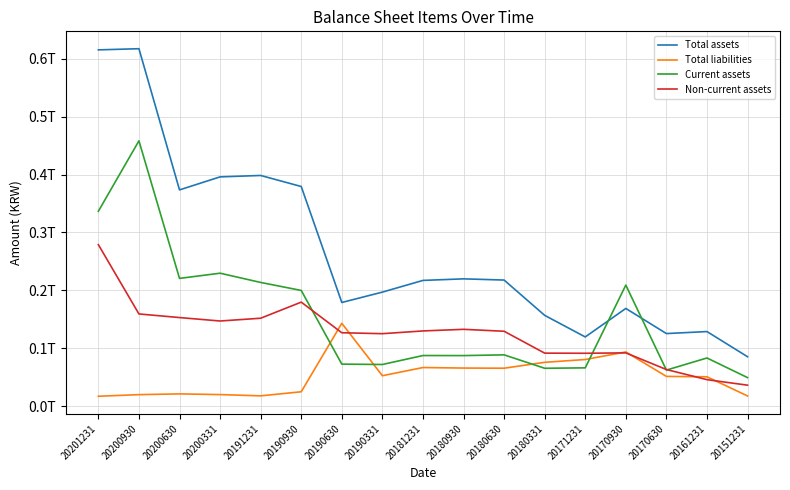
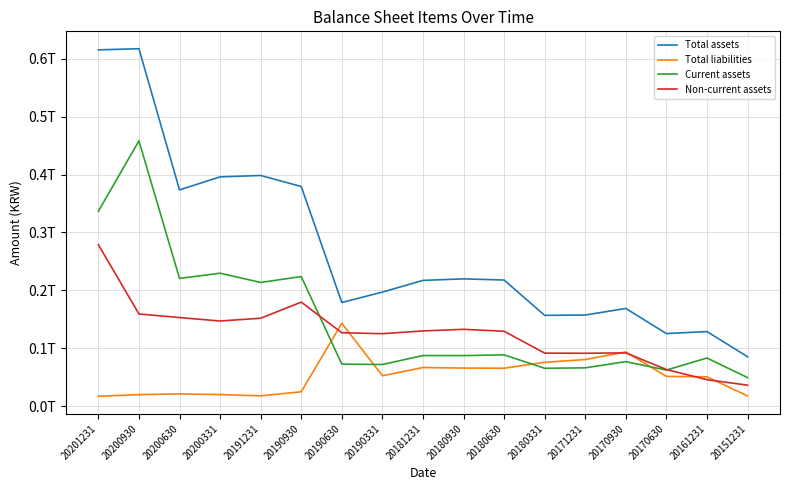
  {
    "Total assets": {
      "20201231": "0.62T",
      "20200930": "0.62T",
      "20200630": "0.37T",
      "20200331": "0.40T",
      "20191231": "0.40T",
      "20190930": "0.38T",
      "20190630": "0.18T",
      "20190331": "0.20T",
      "20181231": "0.22T",
      "20180930": "0.22T",
      "20180630": "0.22T",
      "20180331": "0.16T",
-     "20171231": "0.12T",
+     "20171231": "0.16T",
      "20170930": "0.17T",
      "20170630": "0.13T",
      "20161231": "0.13T",
      "20151231": "0.09T"
    },
    "Total liabilities": {
      "20201231": "0.02T",
      "20200930": "0.02T",
      "20200630": "0.02T",
      "20200331": "0.02T",
      "20191231": "0.02T",
      "20190930": "0.02T",
      "20190630": "0.14T",
      "20190331": "0.05T",
      "20181231": "0.07T",
      "20180930": "0.07T",
      "20180630": "0.07T",
      "20180331": "0.08T",
      "20171231": "0.08T",
      "20170630": "0.05T",
      "20161231": "0.05T",
      "20151231": "0.02T"
    },
    "Current assets": {
      "20201231": "0.34T",
      "20200930": "0.46T",
      "20200630": "0.22T",
      "20200331": "0.23T",
      "20191231": "0.21T",
-     "20190930": "0.20T",
+     "20190930": "0.22T",
      "20190630": "0.07T",
      "20190331": "0.07T",
      "20181231": "0.09T",
      "20180930": "0.09T",
      "20180630": "0.09T",
      "20180331": "0.07T",
      "20171231": "0.07T",
-     "20170930": "0.21T",
+     "20170930": "0.08T",
      "20161231": "0.08T",
      "20151231": "0.05T"
    },
    "Non-current assets": {
      "20201231": "0.28T",
      "20200930": "0.16T",
      "20200630": "0.15T",
      "20200331": "0.15T",
      "20191231": "0.15T",
      "20190930": "0.18T",
      "20190630": "0.13T",
      "20190331": "0.13T",
      "20181231": "0.13T",
      "20180930": "0.13T",
      "20180630": "0.13T",
      "20180331": "0.09T",
      "20171231": "0.09T",
      "20161231": "0.05T",
      "20151231": "0.04T"
    }
  }
